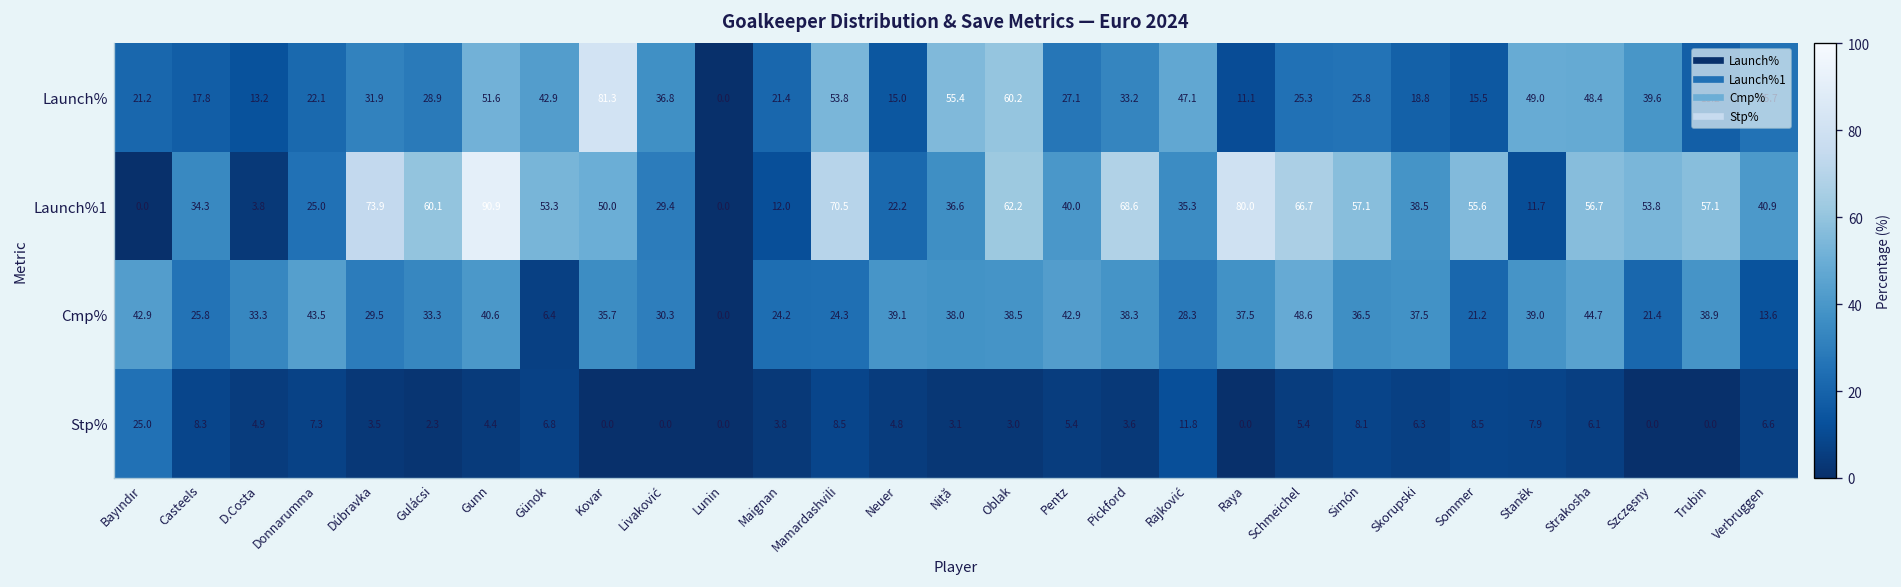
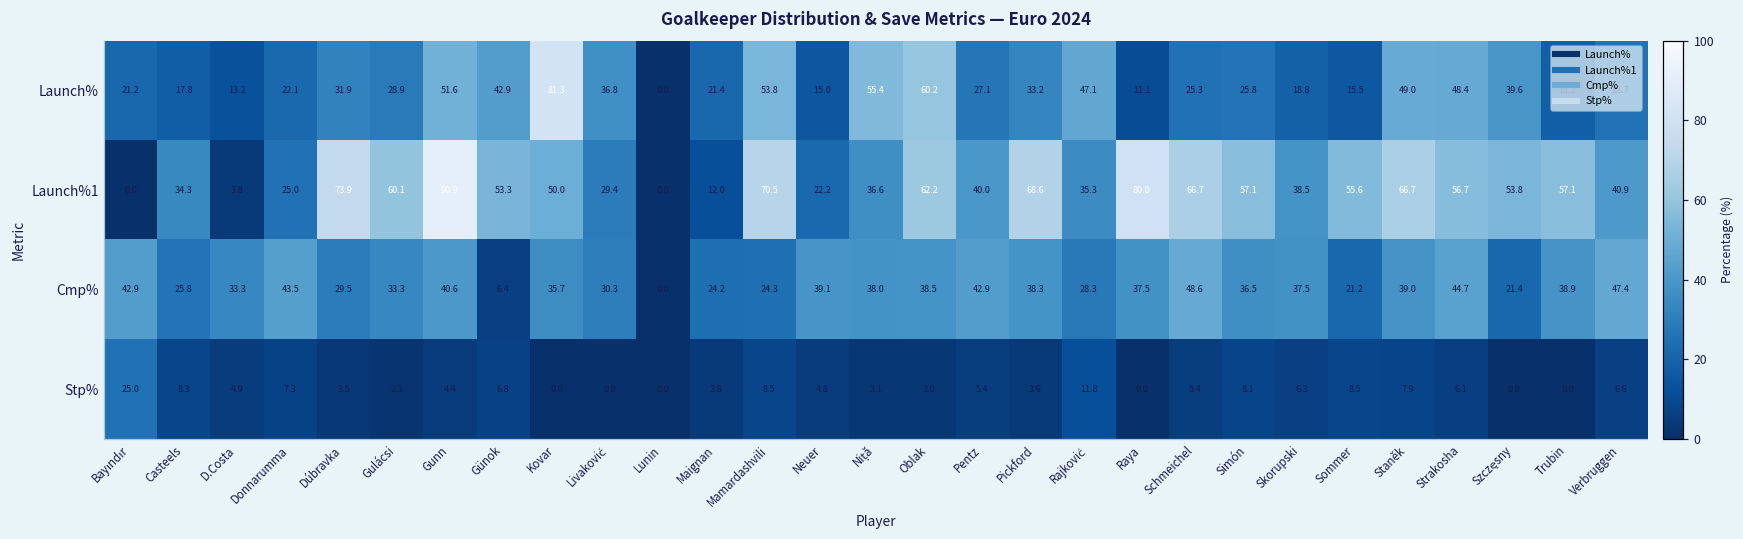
  {
    "Launch%": {
      "Bayındır": 21.2,
      "Casteels": 17.8,
      "D.Costa": 13.2,
      "Donnarumma": 22.1,
      "Dúbravka": 31.9,
      "Gulácsi": 28.9,
      "Gunn": 51.6,
      "Günok": 42.9,
      "Livaković": 36.8,
      "Maignan": 21.4,
      "Mamardashvili": 53.8,
      "Neuer": 15.0,
      "Niță": 55.4,
      "Oblak": 60.2,
      "Pentz": 27.1,
      "Pickford": 33.2,
      "Rajković": 47.1,
      "Raya": 11.1,
      "Schmeichel": 25.3,
      "Simón": 25.8,
      "Skorupski": 18.8,
      "Sommer": 15.5,
      "Staněk": 49.0,
      "Strakosha": 48.4,
      "Szczęsny": 39.6
    },
    "Launch%1": {
      "Casteels": 34.3,
      "Donnarumma": 25.0,
      "Dúbravka": 73.9,
      "Gulácsi": 60.1,
      "Günok": 53.3,
      "Kovar": 50.0,
      "Livaković": 29.4,
      "Maignan": 12.0,
      "Mamardashvili": 70.5,
      "Neuer": 22.2,
      "Niță": 36.6,
      "Oblak": 62.2,
      "Pentz": 40.0,
      "Pickford": 68.6,
      "Rajković": 35.3,
      "Raya": 80.0,
      "Schmeichel": 66.7,
      "Simón": 57.1,
      "Skorupski": 38.5,
      "Sommer": 55.6,
-     "Staněk": 11.7,
+     "Staněk": 66.7,
      "Strakosha": 56.7,
      "Szczęsny": 53.8,
      "Trubin": 57.1,
      "Verbruggen": 40.9
    },
    "Cmp%": {
      "Bayındır": 42.9,
      "Casteels": 25.8,
      "D.Costa": 33.3,
      "Donnarumma": 43.5,
      "Dúbravka": 29.5,
      "Gulácsi": 33.3,
      "Gunn": 40.6,
      "Günok": 6.4,
      "Kovar": 35.7,
      "Livaković": 30.3,
      "Maignan": 24.2,
      "Mamardashvili": 24.3,
      "Neuer": 39.1,
      "Niță": 38.0,
      "Oblak": 38.5,
      "Pentz": 42.9,
      "Pickford": 38.3,
      "Rajković": 28.3,
      "Raya": 37.5,
      "Schmeichel": 48.6,
      "Simón": 36.5,
      "Skorupski": 37.5,
      "Sommer": 21.2,
      "Staněk": 39.0,
      "Strakosha": 44.7,
      "Szczęsny": 21.4,
      "Trubin": 38.9,
-     "Verbruggen": 13.6
+     "Verbruggen": 47.4
    },
    "Stp%": {
      "Bayındır": 25.0,
      "Casteels": 8.3,
      "Donnarumma": 7.3,
      "Günok": 6.8,
      "Mamardashvili": 8.5,
      "Pentz": 5.4,
      "Rajković": 11.8,
      "Schmeichel": 5.4,
      "Simón": 8.1,
      "Skorupski": 6.3,
      "Sommer": 8.5,
      "Staněk": 7.9,
      "Strakosha": 6.1,
      "Verbruggen": 6.6
    }
  }
